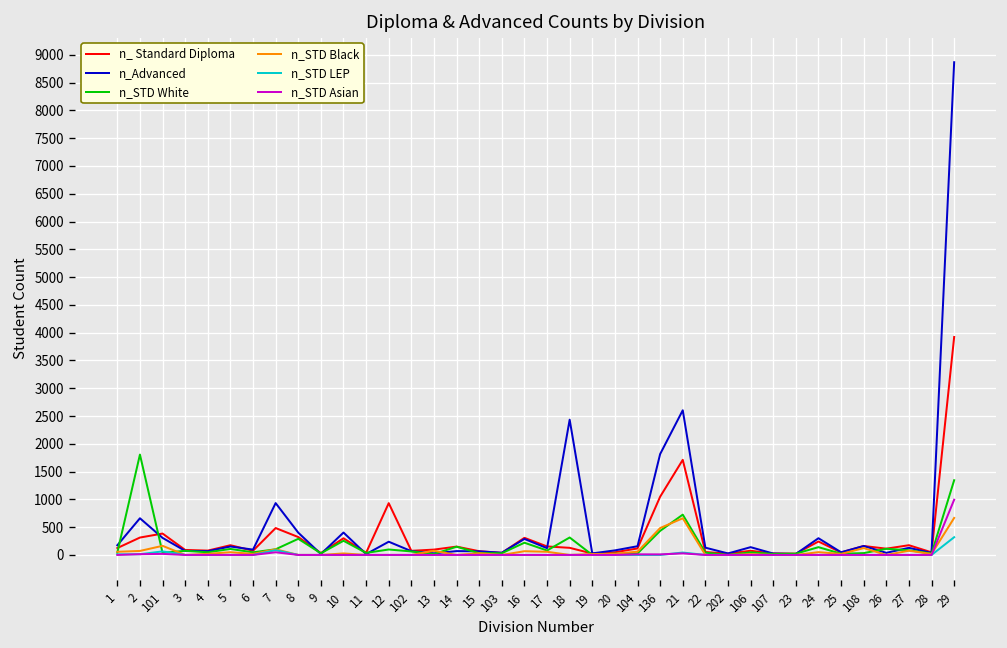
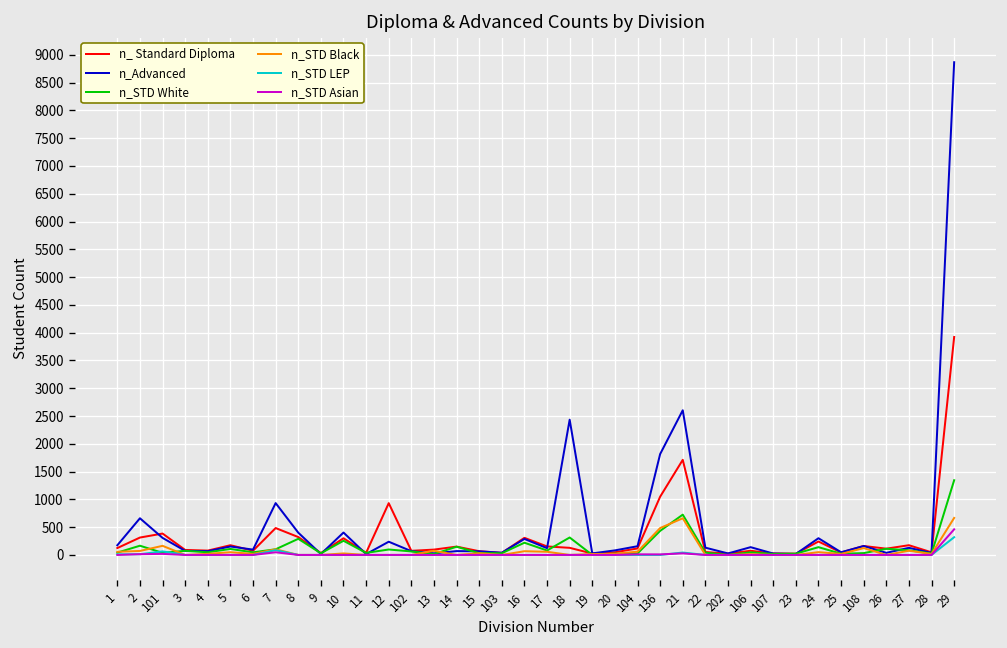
  {
    "n_ Standard Diploma": {
      "2": 300,
      "101": 400,
      "7": 500,
      "12": 900,
      "18": 100,
      "136": 1000,
      "21": 1700,
      "24": 200,
      "29": 3900
    },
    "n_Advanced": {
      "2": 700,
      "101": 300,
      "7": 900,
      "8": 400,
      "10": 400,
      "12": 200,
      "14": 100,
      "18": 2400,
      "136": 1800,
      "21": 2600,
      "22": 100,
      "106": 100,
      "24": 300,
      "29": 8900
    },
    "n_STD White": {
-     "2": 1800,
+     "2": 200,
      "12": 100,
      "16": 200,
      "18": 300,
      "21": 700,
      "24": 100,
      "29": 1300
    },
    "n_STD Black": {
      "2": 100,
      "101": 200,
      "16": 100,
      "21": 700,
      "29": 700
    },
    "n_STD LEP": {
      "29": 300
    },
    "n_STD Asian": {
-     "29": 1000
+     "29": 500
    }
  }
